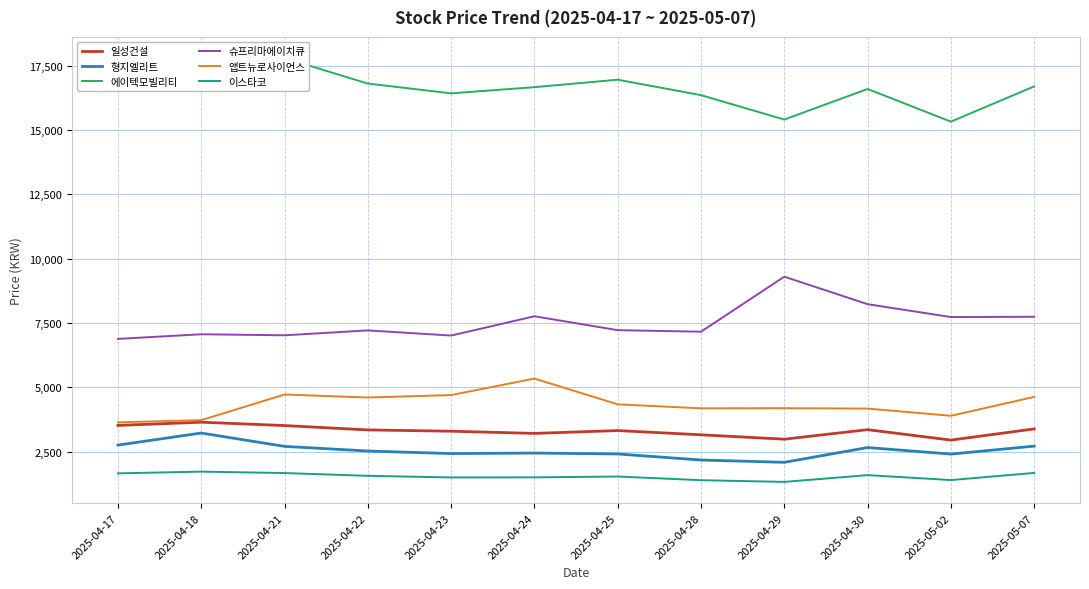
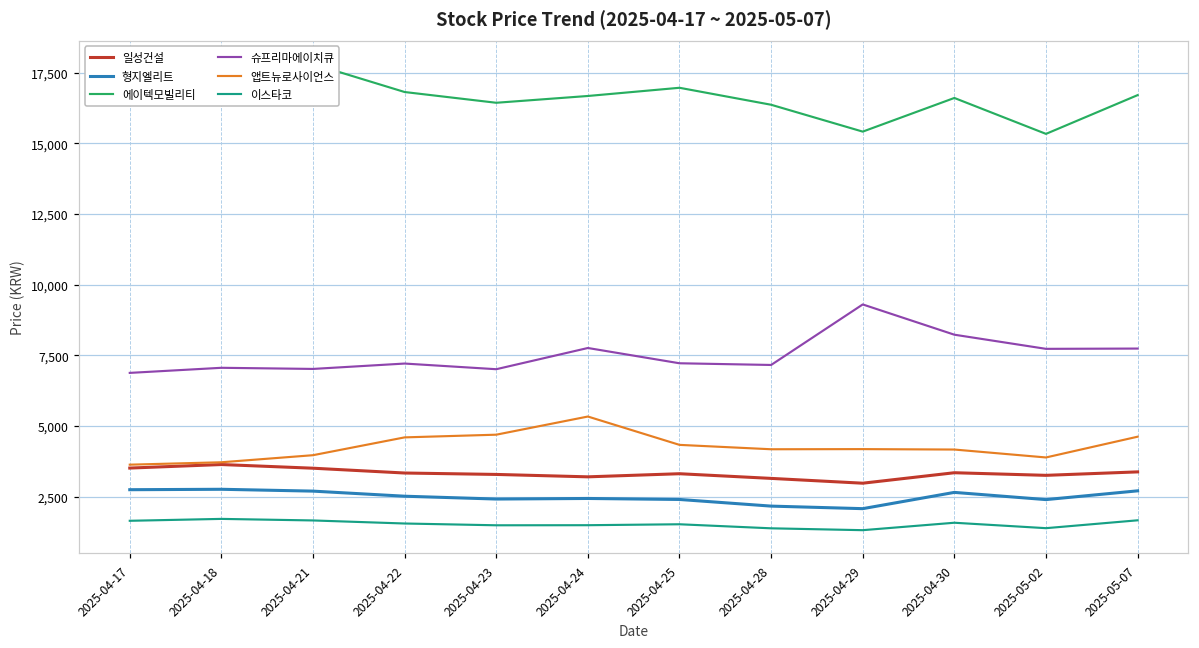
  {
    "일성건설": {
      "2025-04-17": "3,500",
      "2025-04-21": "3,500",
      "2025-04-22": "3,300",
      "2025-04-23": "3,300",
      "2025-04-24": "3,200",
      "2025-04-25": "3,300",
      "2025-04-28": "3,200",
      "2025-04-29": "3,000",
      "2025-04-30": "3,400",
-     "2025-05-02": "2,900",
+     "2025-05-02": "3,300",
      "2025-05-07": "3,400"
    },
    "형지엘리트": {
      "2025-04-17": "2,800",
-     "2025-04-18": "3,200",
+     "2025-04-18": "2,800",
      "2025-04-21": "2,700",
      "2025-04-22": "2,500",
      "2025-04-23": "2,400",
      "2025-04-24": "2,400",
      "2025-04-25": "2,400",
      "2025-04-28": "2,200",
      "2025-04-29": "2,100",
      "2025-04-30": "2,700",
      "2025-05-02": "2,400",
      "2025-05-07": "2,700"
    },
    "슈프리마에이치큐": {
      "2025-04-17": "6,900",
      "2025-04-18": "7,100",
      "2025-04-21": "7,000",
      "2025-04-22": "7,200",
      "2025-04-23": "7,000",
      "2025-04-24": "7,800",
      "2025-04-25": "7,200",
      "2025-04-28": "7,200",
      "2025-04-29": "9,300",
      "2025-04-30": "8,200",
      "2025-05-02": "7,700",
      "2025-05-07": "7,700"
    },
    "앱트뉴로사이언스": {
      "2025-04-17": "3,600",
-     "2025-04-21": "4,700",
+     "2025-04-21": "4,000",
      "2025-04-22": "4,600",
      "2025-04-23": "4,700",
      "2025-04-24": "5,300",
      "2025-04-25": "4,300",
      "2025-04-28": "4,200",
      "2025-04-29": "4,200",
      "2025-04-30": "4,200",
      "2025-05-02": "3,900",
      "2025-05-07": "4,600"
    }
  }
